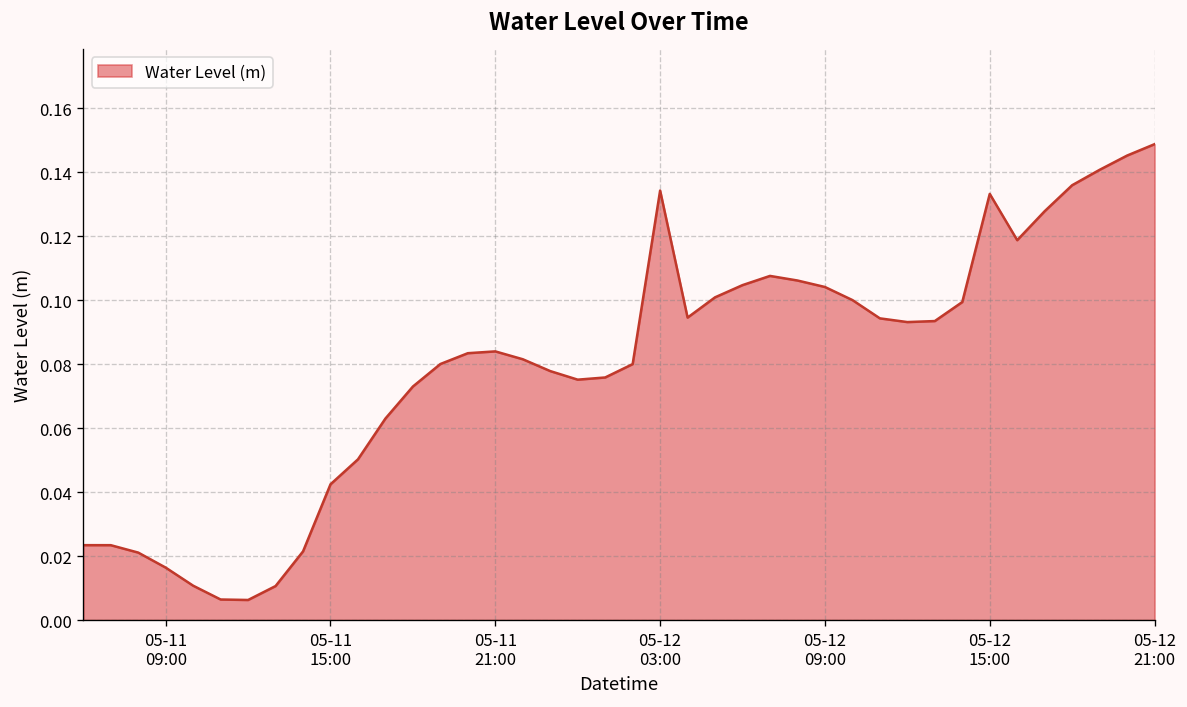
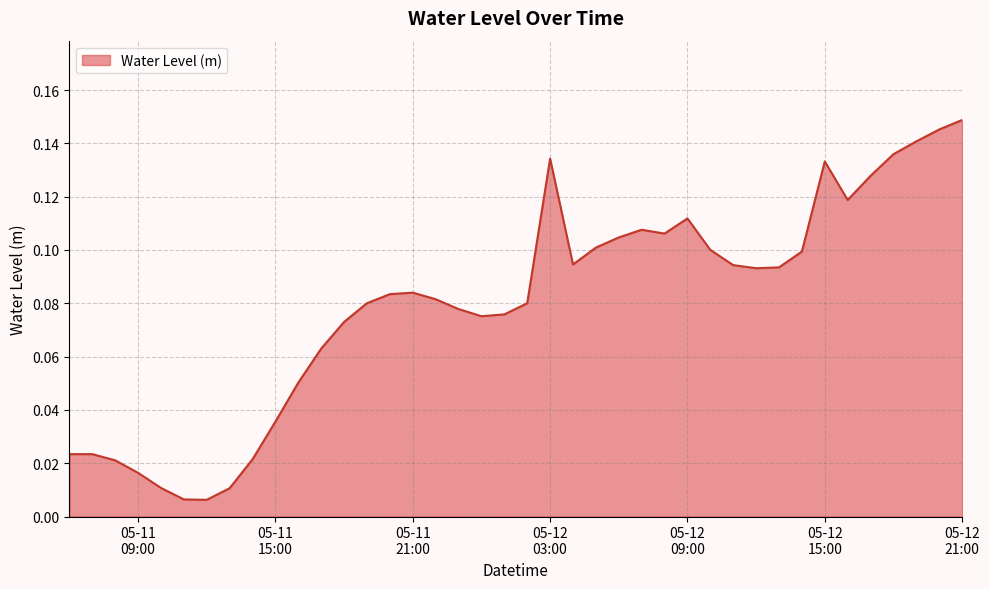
  {
    "05-11 09:00": 0.016,
-   "05-11 15:00": 0.042,
+   "05-11 15:00": 0.036,
    "05-11 21:00": 0.084,
    "05-12 03:00": 0.134,
-   "05-12 09:00": 0.104,
+   "05-12 09:00": 0.112,
    "05-12 15:00": 0.133,
    "05-12 21:00": 0.149
  }
